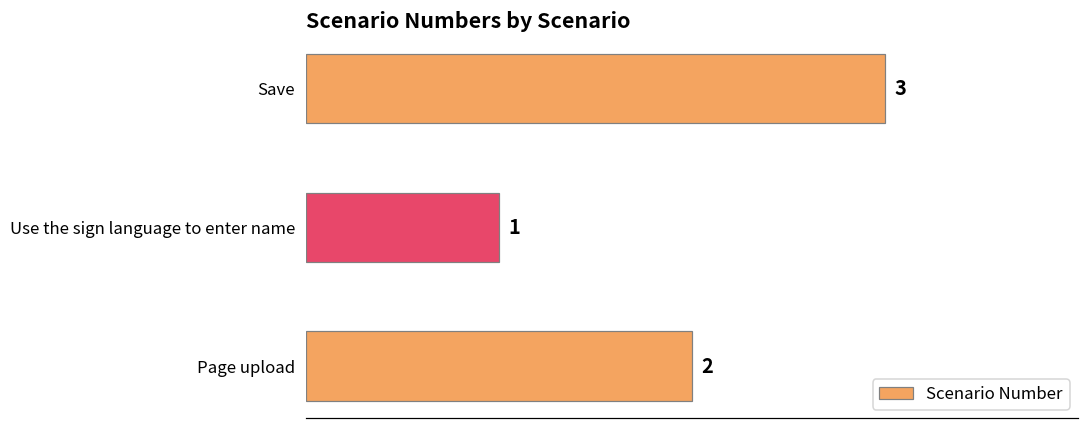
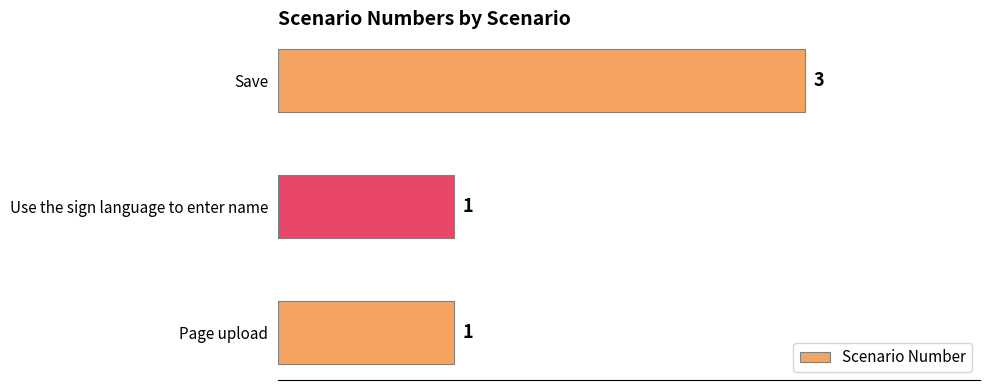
  {
    "Save": 3,
    "Use the sign language to enter name": 1,
-   "Page upload": 2
+   "Page upload": 1
  }
